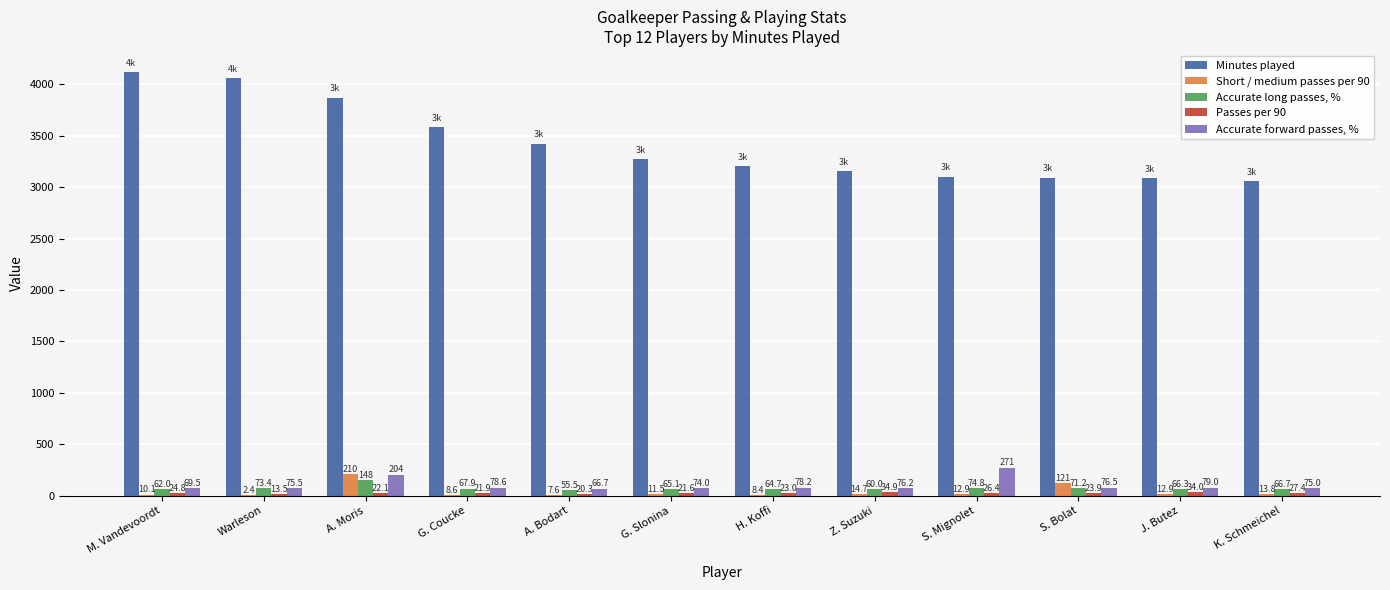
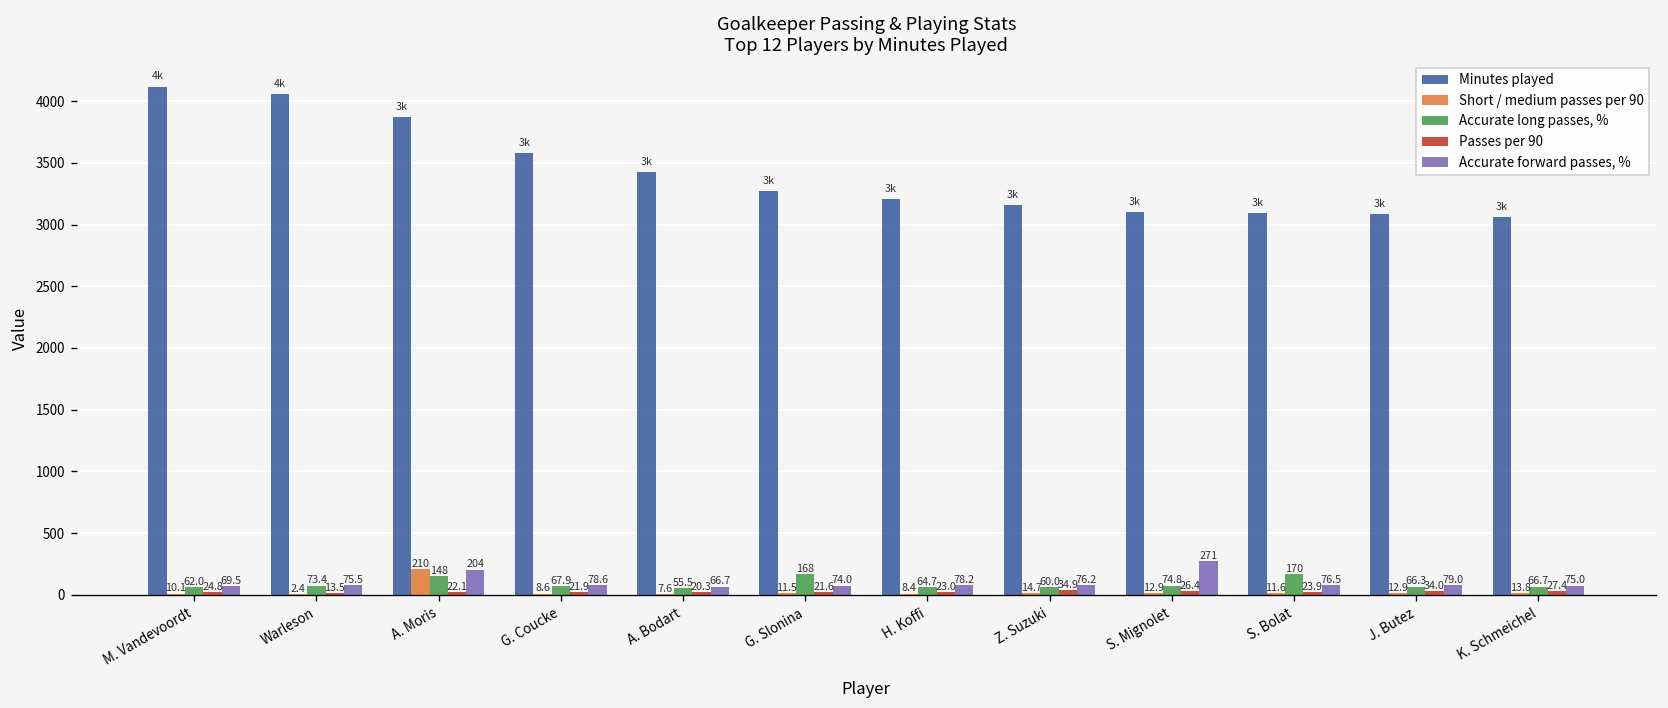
  {
    "Minutes played": {
      "M. Vandevoordt": "4k",
      "Warleson": "4k",
      "A. Bodart": "3k",
      "G. Slonina": "3k",
      "H. Koffi": "3k",
      "Z. Suzuki": "3k",
      "S. Mignolet": "3k",
      "S. Bolat": "3k",
      "J. Butez": "3k",
      "K. Schmeichel": "3k"
    },
    "Short / medium passes per 90": {
      "M. Vandevoordt": "10.1",
      "Warleson": "2.4",
      "A. Moris": "210",
      "G. Coucke": "8.6",
      "A. Bodart": "7.6",
      "G. Slonina": "11.5",
      "H. Koffi": "8.4",
      "Z. Suzuki": "14.7",
      "S. Mignolet": "12.9",
-     "S. Bolat": "121",
+     "S. Bolat": "11.6",
      "J. Butez": "12.9",
      "K. Schmeichel": "13.8"
    },
    "Accurate long passes, %": {
      "M. Vandevoordt": "62.0",
      "Warleson": "73.4",
      "A. Moris": "148",
      "G. Coucke": "67.9",
      "A. Bodart": "55.5",
-     "G. Slonina": "65.1",
+     "G. Slonina": "168",
      "H. Koffi": "64.7",
      "Z. Suzuki": "60.0",
      "S. Mignolet": "74.8",
-     "S. Bolat": "71.2",
+     "S. Bolat": "170",
      "J. Butez": "66.3",
      "K. Schmeichel": "66.7"
    },
    "Passes per 90": {
      "M. Vandevoordt": "24.8",
      "Warleson": "13.5",
      "A. Moris": "22.1",
      "G. Coucke": "21.9",
      "A. Bodart": "20.3",
      "G. Slonina": "21.6",
      "H. Koffi": "23.0",
      "Z. Suzuki": "34.9",
      "S. Mignolet": "26.4",
      "S. Bolat": "23.9",
      "J. Butez": "34.0",
      "K. Schmeichel": "27.4"
    },
    "Accurate forward passes, %": {
      "M. Vandevoordt": "69.5",
      "Warleson": "75.5",
      "A. Moris": "204",
      "G. Coucke": "78.6",
      "A. Bodart": "66.7",
      "G. Slonina": "74.0",
      "H. Koffi": "78.2",
      "Z. Suzuki": "76.2",
      "S. Mignolet": "271",
      "S. Bolat": "76.5",
      "J. Butez": "79.0",
      "K. Schmeichel": "75.0"
    }
  }
